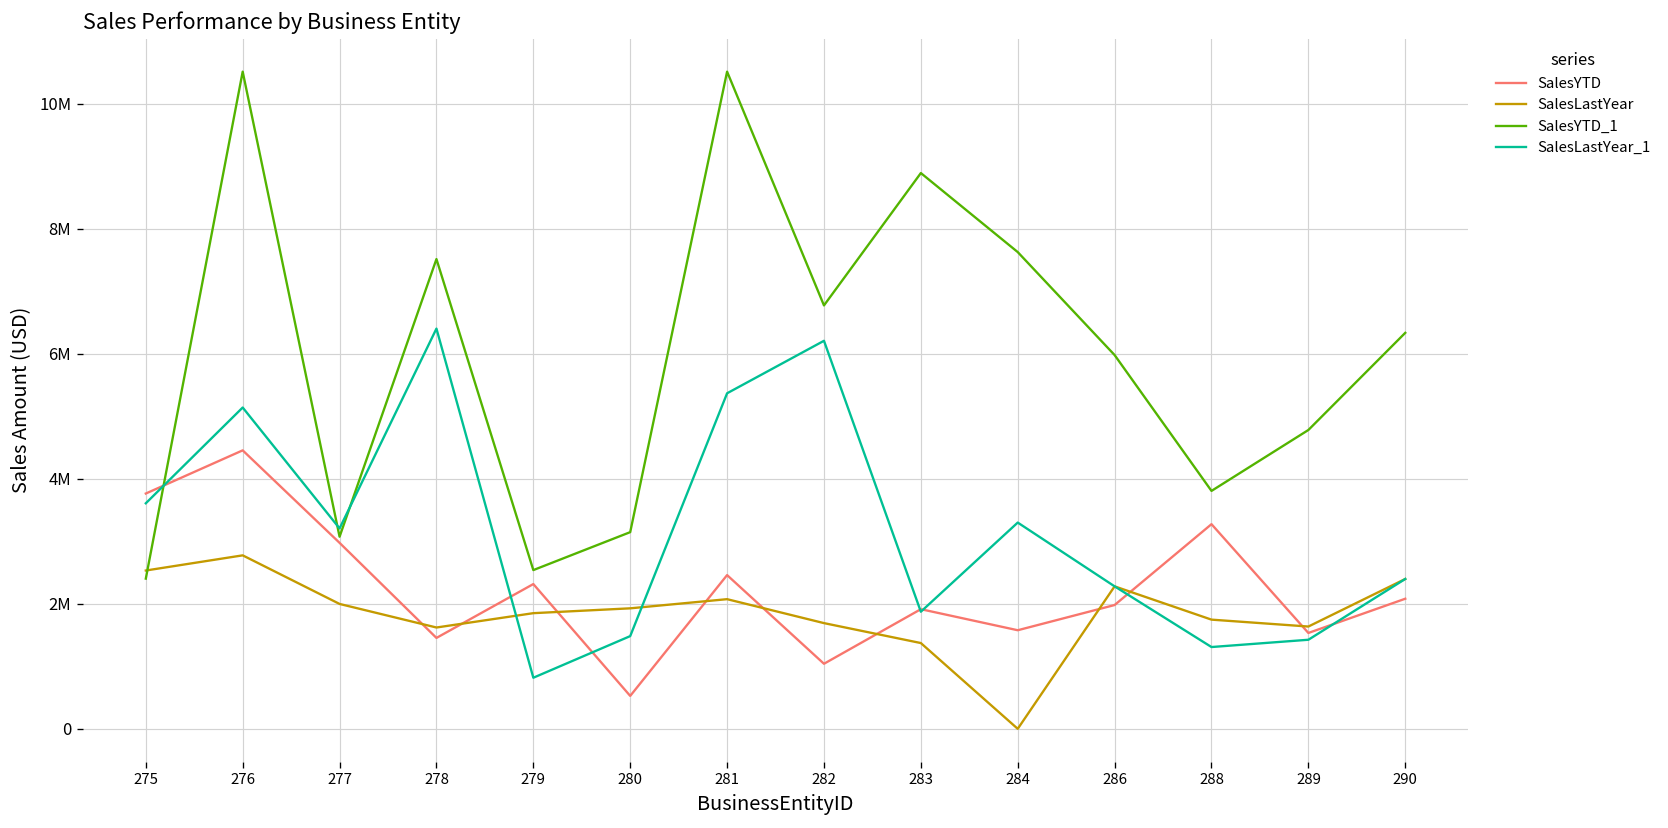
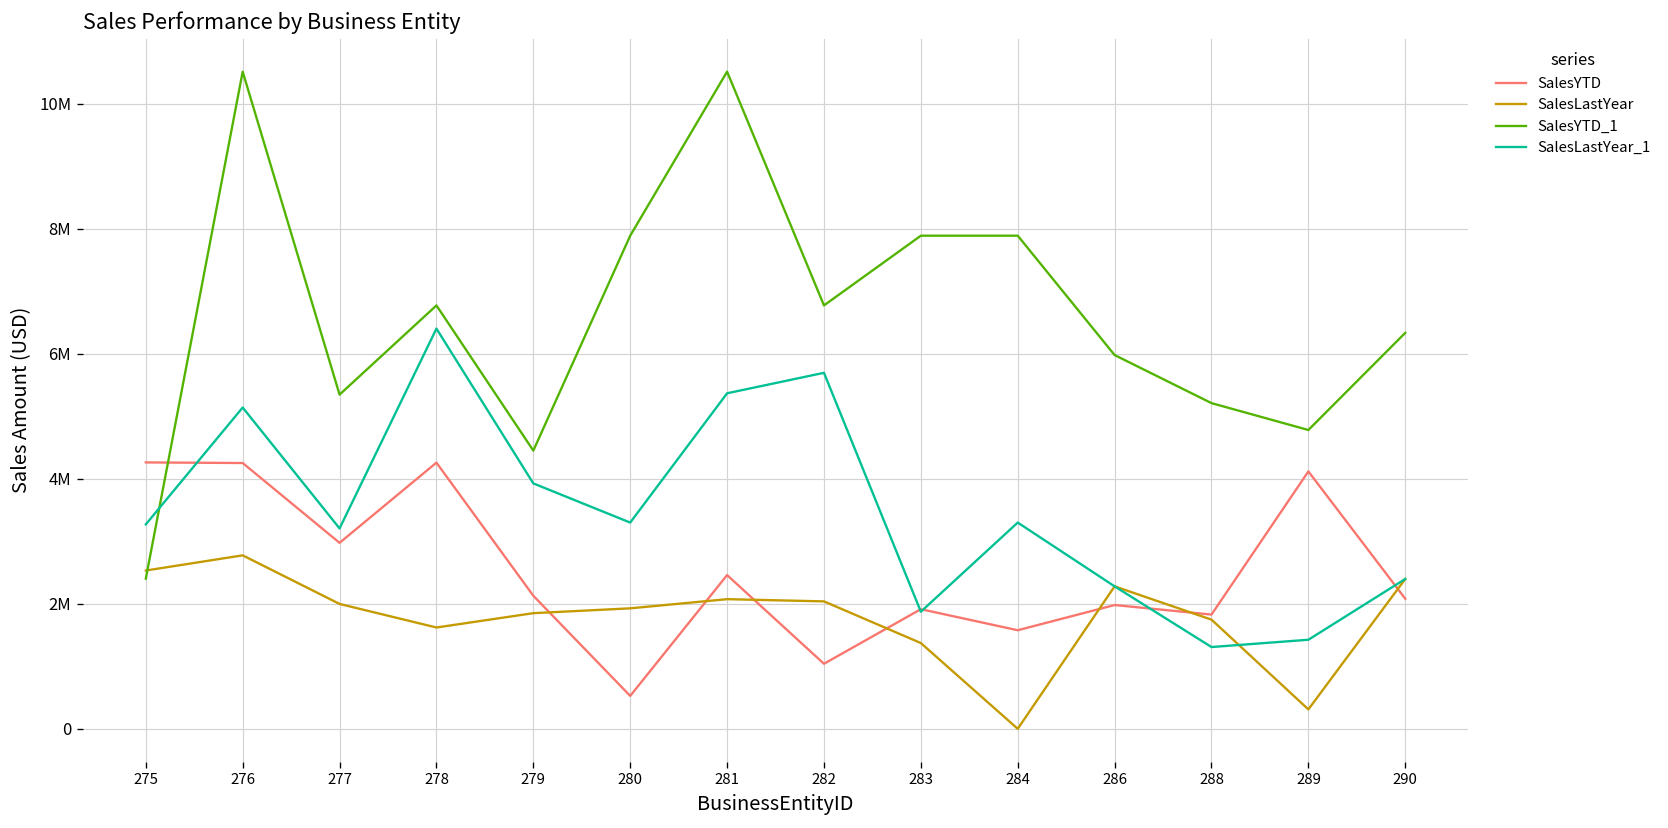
  {
    "SalesYTD": {
-     "275": 3800000,
-     "276": 4500000,
+     "275": 4300000,
+     "276": 4300000,
      "277": 3000000,
-     "278": 1500000,
-     "279": 2300000,
+     "278": 4300000,
+     "279": 2100000,
      "280": 500000,
      "281": 2500000,
      "282": 1000000,
      "284": 1600000,
      "286": 2000000,
-     "288": 3300000,
-     "289": 1500000,
+     "288": 1800000,
+     "289": 4100000,
      "290": 2100000
    },
    "SalesLastYear": {
      "275": 2500000,
      "276": 2800000,
      "277": 2000000,
      "278": 1600000,
      "279": 1800000,
      "280": 1900000,
      "281": 2100000,
-     "282": 1700000,
+     "282": 2000000,
      "283": 1400000,
      "284": 0,
      "288": 1700000,
-     "289": 1600000
+     "289": 300000
    },
    "SalesYTD_1": {
      "275": 2400000,
      "276": 10500000,
-     "277": 3100000,
-     "278": 7500000,
-     "279": 2500000,
-     "280": 3100000,
+     "277": 5300000,
+     "278": 6800000,
+     "279": 4400000,
+     "280": 7900000,
      "281": 10500000,
      "282": 6800000,
-     "283": 8900000,
-     "284": 7600000,
+     "283": 7900000,
+     "284": 7900000,
      "286": 6000000,
-     "288": 3800000,
+     "288": 5200000,
      "289": 4800000,
      "290": 6300000
    },
    "SalesLastYear_1": {
-     "275": 3600000,
+     "275": 3300000,
      "276": 5100000,
      "277": 3200000,
      "278": 6400000,
-     "279": 800000,
-     "280": 1500000,
+     "279": 3900000,
+     "280": 3300000,
      "281": 5400000,
-     "282": 6200000,
+     "282": 5700000,
      "284": 3300000,
      "288": 1300000,
      "289": 1400000
    }
  }
